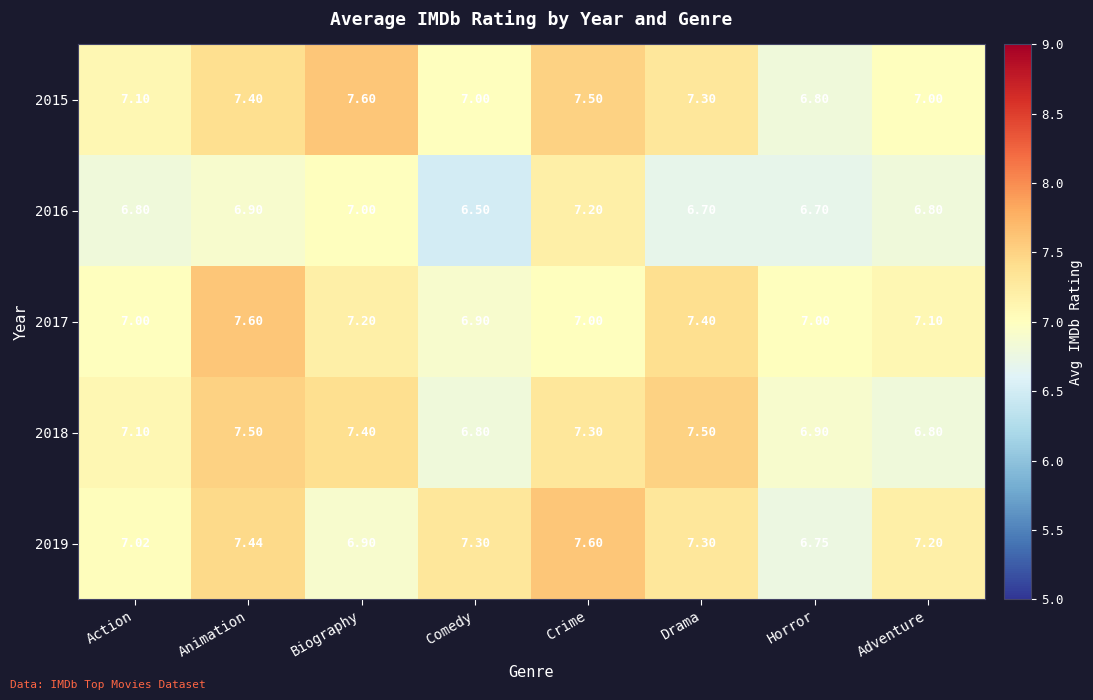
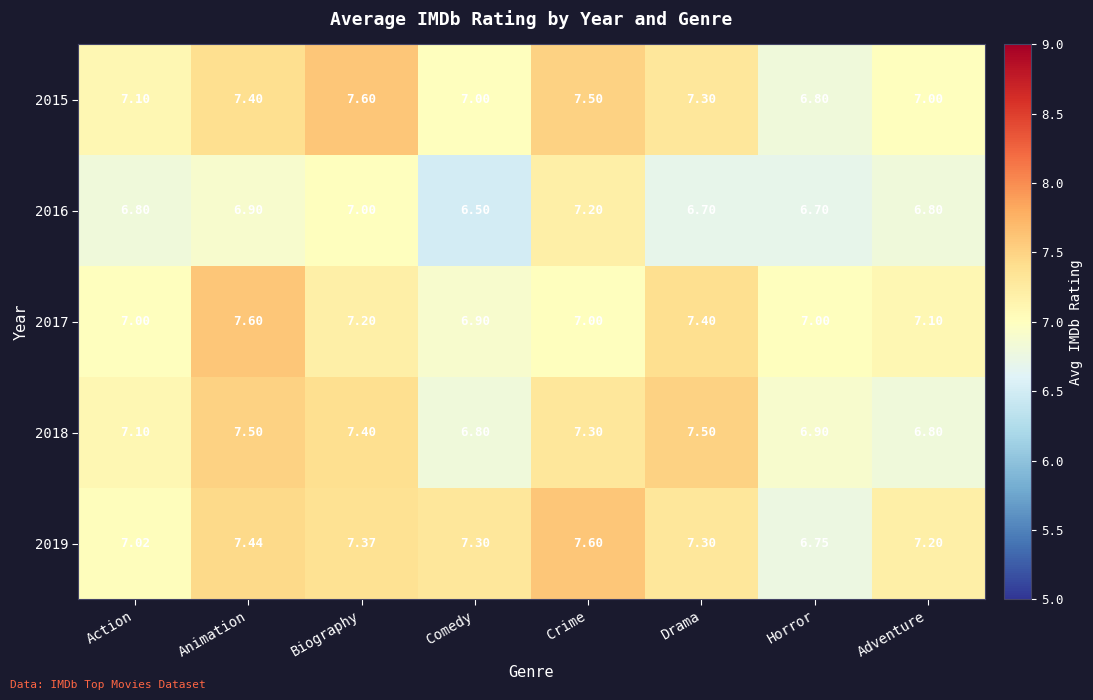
  {
    "2015": {
      "Action": 7.10,
      "Animation": 7.40,
      "Biography": 7.60,
      "Comedy": 7.00,
      "Crime": 7.50,
      "Drama": 7.30,
      "Adventure": 7.00
    },
    "2016": {
      "Animation": 6.90,
      "Biography": 7.00,
      "Crime": 7.20
    },
    "2017": {
      "Action": 7.00,
      "Animation": 7.60,
      "Biography": 7.20,
      "Comedy": 6.90,
      "Crime": 7.00,
      "Drama": 7.40,
      "Horror": 7.00,
      "Adventure": 7.10
    },
    "2018": {
      "Action": 7.10,
      "Animation": 7.50,
      "Biography": 7.40,
      "Crime": 7.30,
      "Drama": 7.50,
      "Horror": 6.90
    },
    "2019": {
      "Action": 7.02,
      "Animation": 7.44,
-     "Biography": 6.90,
+     "Biography": 7.37,
      "Comedy": 7.30,
      "Crime": 7.60,
      "Drama": 7.30,
      "Adventure": 7.20
    }
  }
